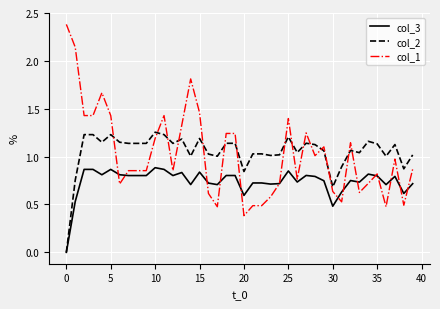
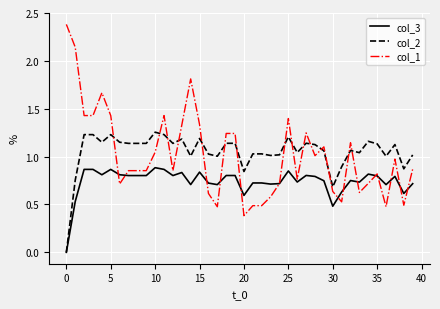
  {
    "col_1": {
      "0": 2.4,
      "5": 1.4,
-     "10": 1.2,
-     "15": 1.5,
+     "10": 1.0,
+     "15": 1.3,
      "20": 0.4,
      "25": 1.4,
      "30": 0.6
    }
  }
